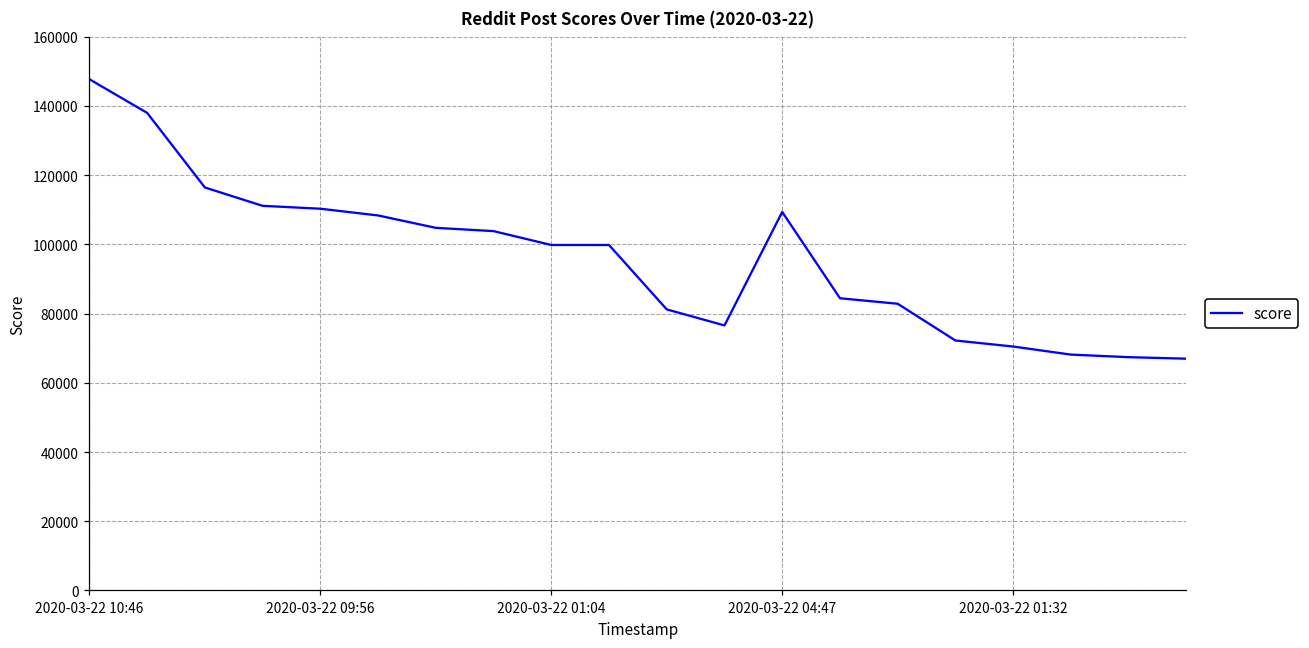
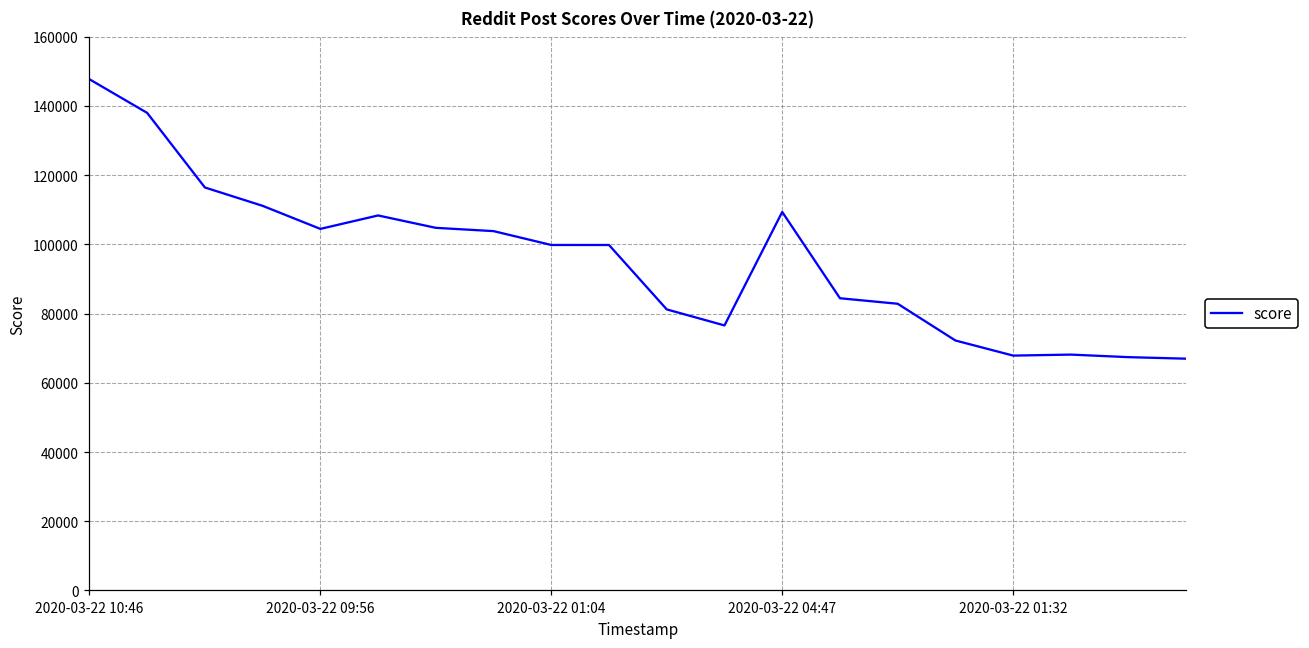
  {
    "2020-03-22 10:46": 148000,
-   "2020-03-22 09:56": 110000,
+   "2020-03-22 09:56": 104000,
    "2020-03-22 01:04": 100000,
    "2020-03-22 04:47": 109000,
-   "2020-03-22 01:32": 70000
+   "2020-03-22 01:32": 68000
  }
